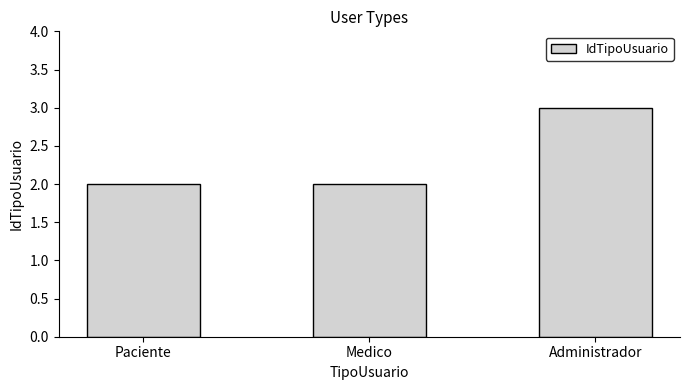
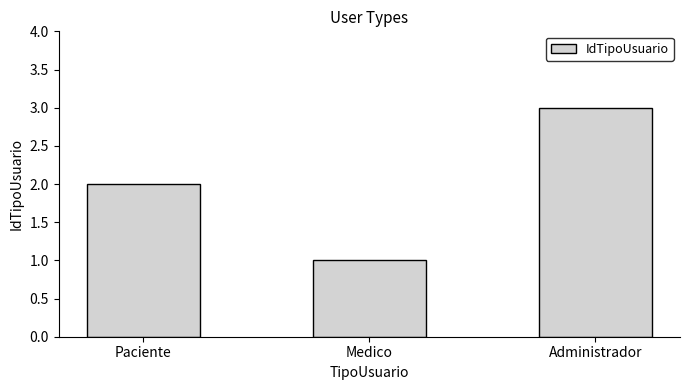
  {
    "Paciente": 2,
-   "Medico": 2,
+   "Medico": 1,
    "Administrador": 3
  }
